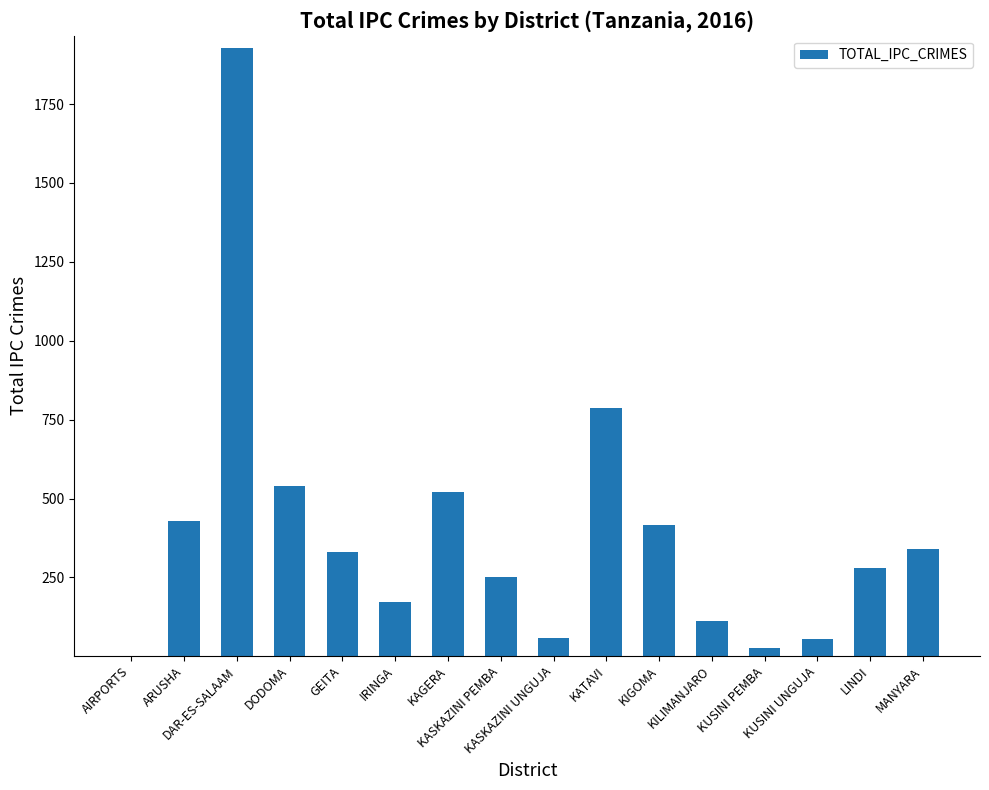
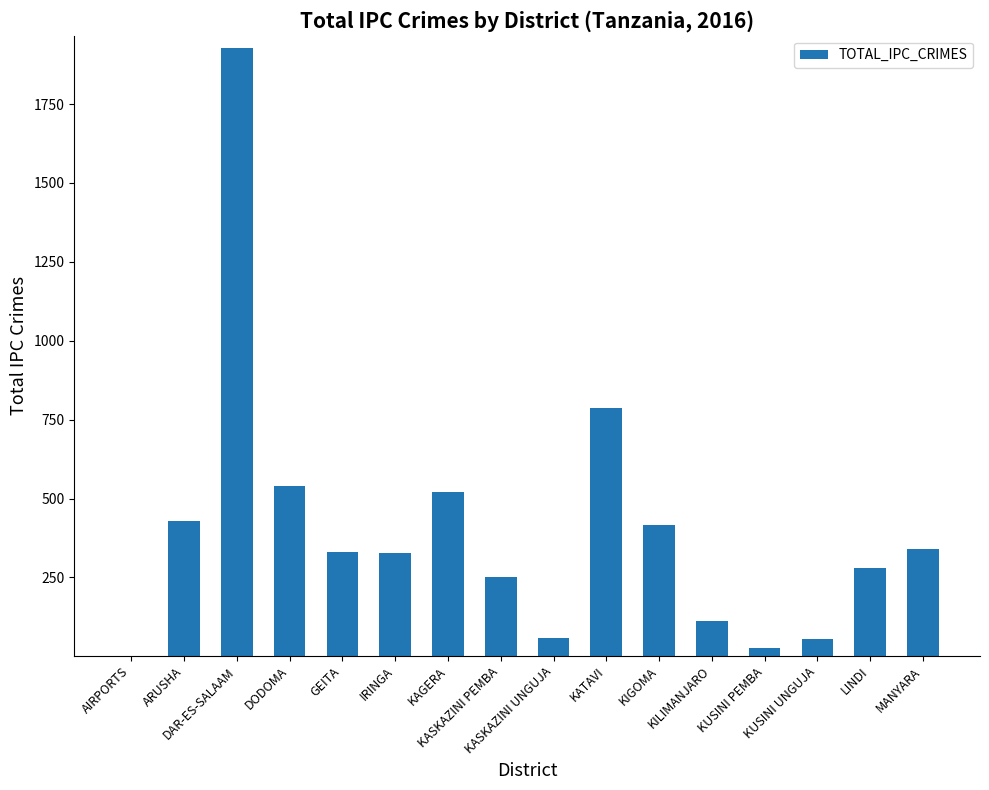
  {
    "ARUSHA": 430,
    "DAR-ES-SALAAM": 1930,
    "DODOMA": 540,
    "GEITA": 330,
-   "IRINGA": 170,
+   "IRINGA": 330,
    "KAGERA": 520,
    "KASKAZINI PEMBA": 250,
    "KASKAZINI UNGUJA": 60,
    "KATAVI": 790,
    "KIGOMA": 420,
    "KILIMANJARO": 110,
    "KUSINI PEMBA": 30,
    "KUSINI UNGUJA": 60,
    "LINDI": 280,
    "MANYARA": 340
  }
